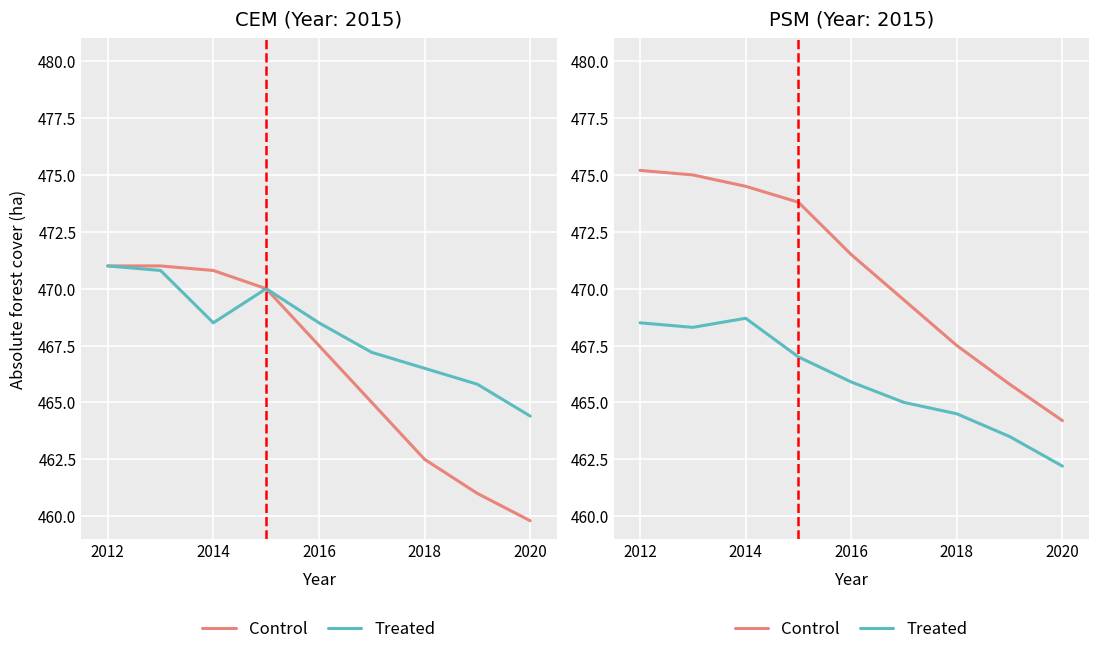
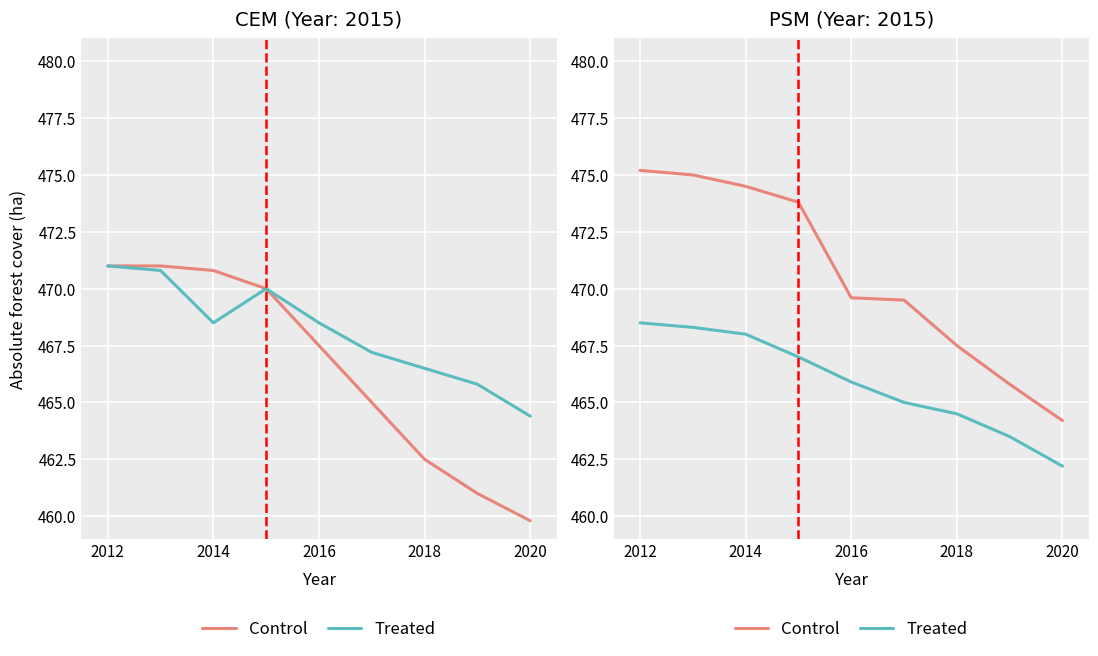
  {
    "CEM (Year: 2015)": {
      "Control": {
        "2014": 470.8,
        "2016": 467.5,
        "2018": 462.5,
        "2020": 459.8
      },
      "Treated": {
        "2014": 468.5,
        "2016": 468.5,
        "2018": 466.5,
        "2020": 464.4
      }
    },
    "PSM (Year: 2015)": {
      "Control": {
        "2012": 475.2,
        "2014": 474.5,
-       "2016": 471.5,
+       "2016": 469.6,
        "2018": 467.5,
        "2020": 464.2
      },
      "Treated": {
        "2012": 468.5,
-       "2014": 468.7,
+       "2014": 468.0,
        "2016": 465.9,
        "2018": 464.5,
        "2020": 462.2
      }
    }
  }
